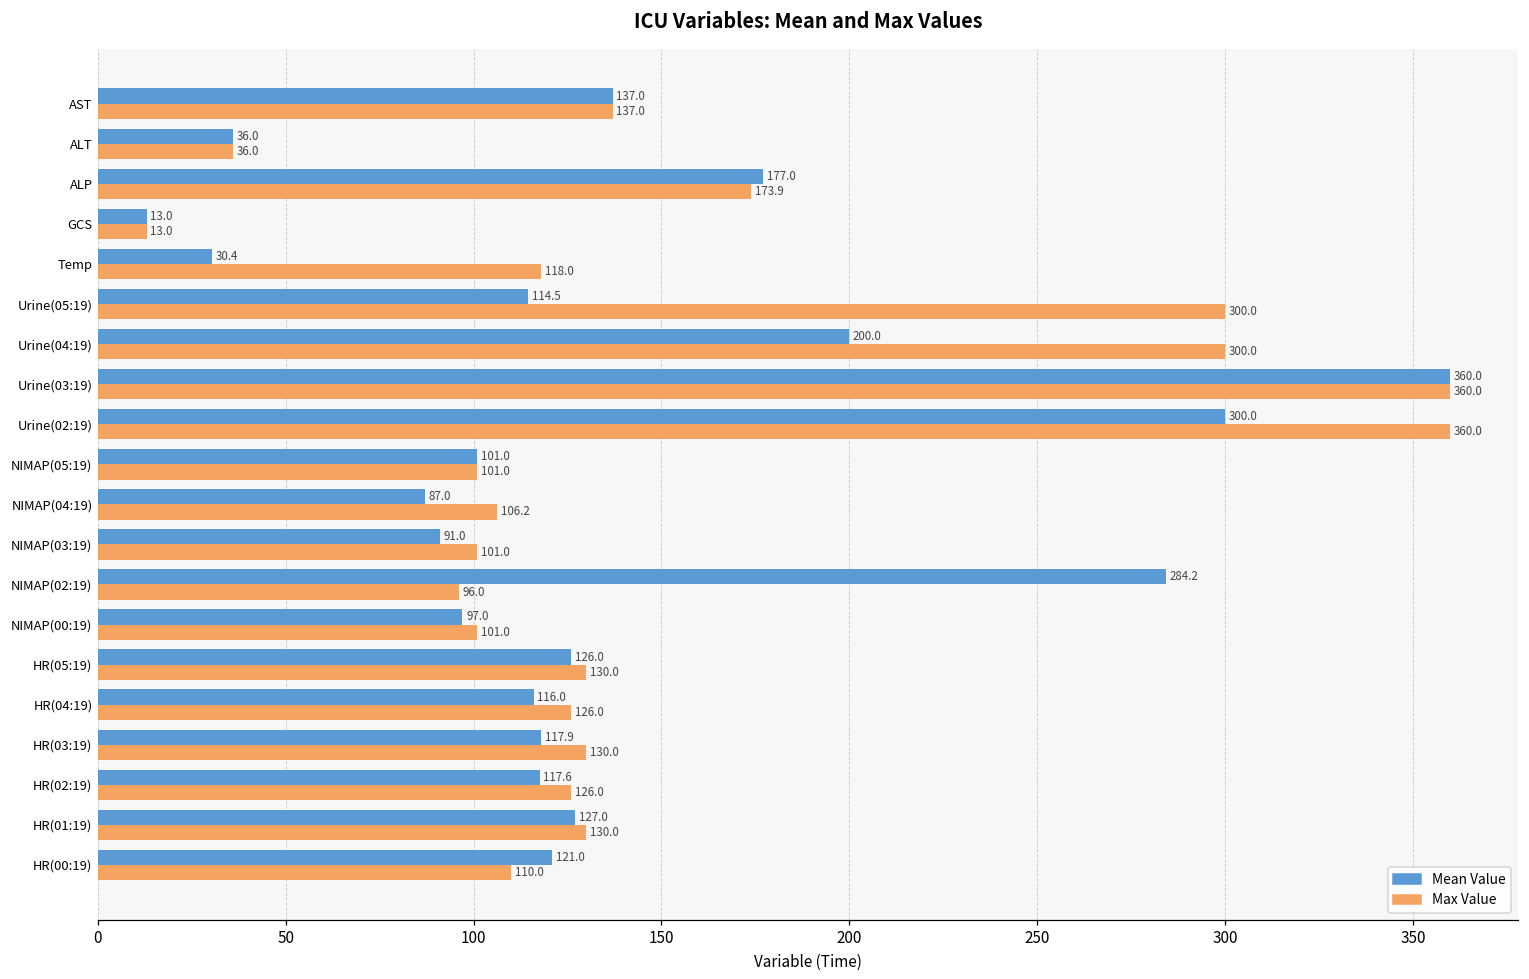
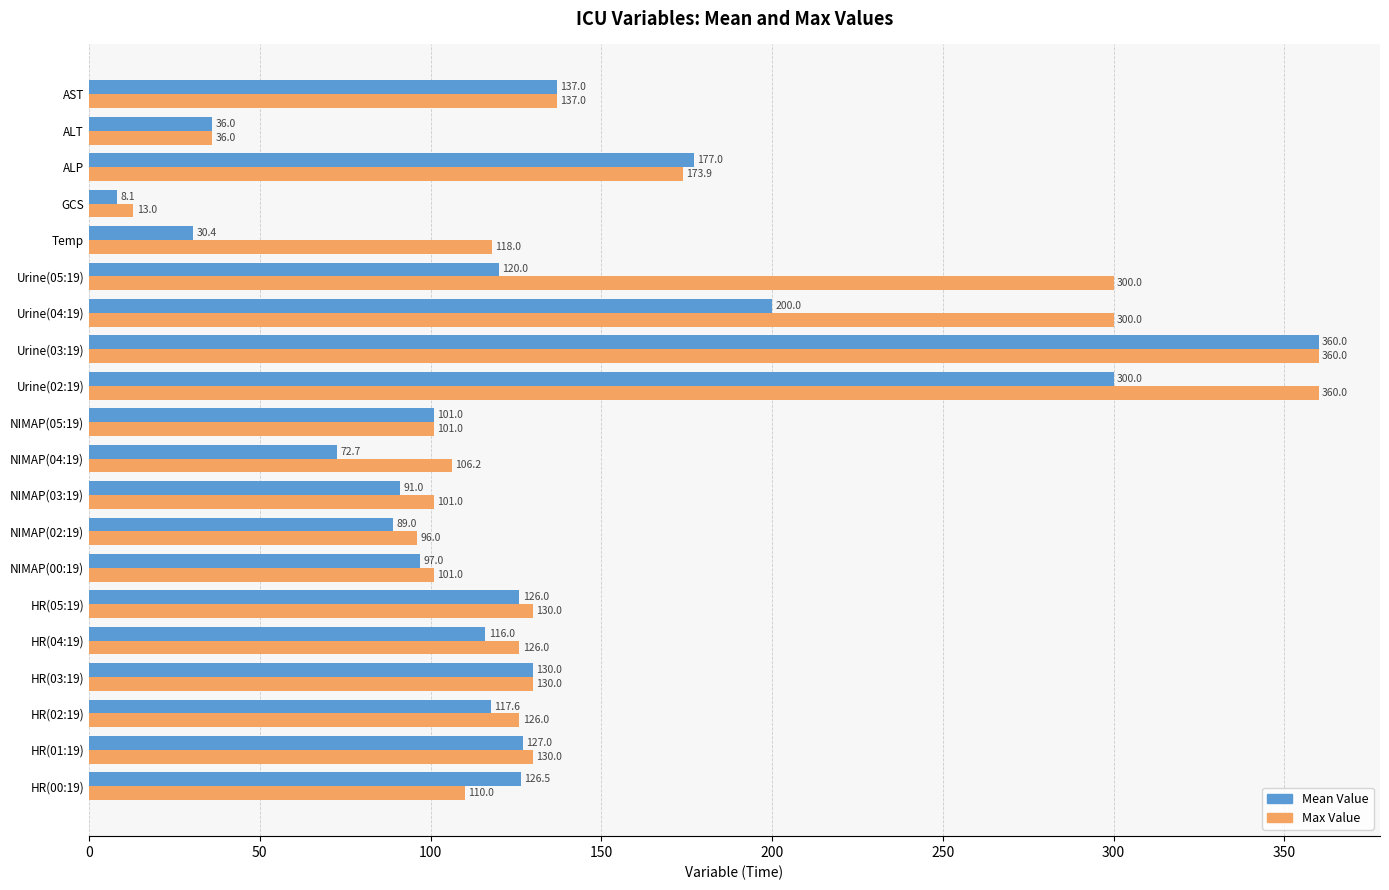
  {
    "Mean Value": {
      "AST": 137.0,
      "ALT": 36.0,
      "ALP": 177.0,
-     "GCS": 13.0,
+     "GCS": 8.1,
      "Temp": 30.4,
-     "Urine(05:19)": 114.5,
+     "Urine(05:19)": 120.0,
      "Urine(04:19)": 200.0,
      "Urine(03:19)": 360.0,
      "Urine(02:19)": 300.0,
      "NIMAP(05:19)": 101.0,
-     "NIMAP(04:19)": 87.0,
+     "NIMAP(04:19)": 72.7,
      "NIMAP(03:19)": 91.0,
-     "NIMAP(02:19)": 284.2,
+     "NIMAP(02:19)": 89.0,
      "NIMAP(00:19)": 97.0,
      "HR(05:19)": 126.0,
      "HR(04:19)": 116.0,
-     "HR(03:19)": 117.9,
+     "HR(03:19)": 130.0,
      "HR(02:19)": 117.6,
      "HR(01:19)": 127.0,
-     "HR(00:19)": 121.0
+     "HR(00:19)": 126.5
    },
    "Max Value": {
      "AST": 137.0,
      "ALT": 36.0,
      "ALP": 173.9,
      "GCS": 13.0,
      "Temp": 118.0,
      "Urine(05:19)": 300.0,
      "Urine(04:19)": 300.0,
      "Urine(03:19)": 360.0,
      "Urine(02:19)": 360.0,
      "NIMAP(05:19)": 101.0,
      "NIMAP(04:19)": 106.2,
      "NIMAP(03:19)": 101.0,
      "NIMAP(02:19)": 96.0,
      "NIMAP(00:19)": 101.0,
      "HR(05:19)": 130.0,
      "HR(04:19)": 126.0,
      "HR(03:19)": 130.0,
      "HR(02:19)": 126.0,
      "HR(01:19)": 130.0,
      "HR(00:19)": 110.0
    }
  }
